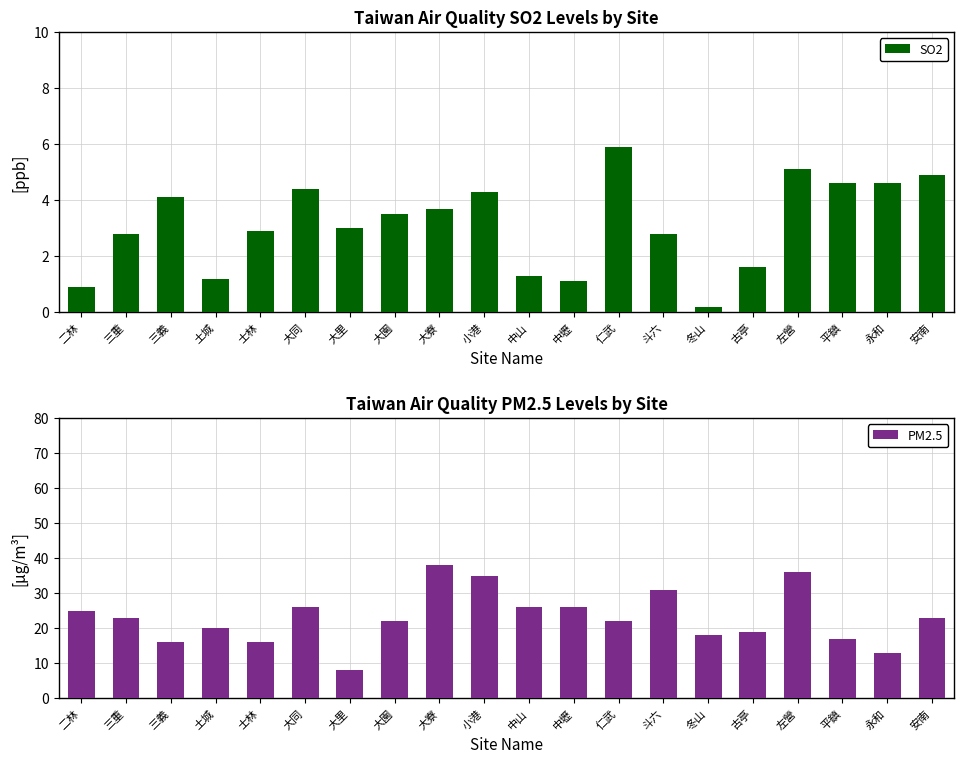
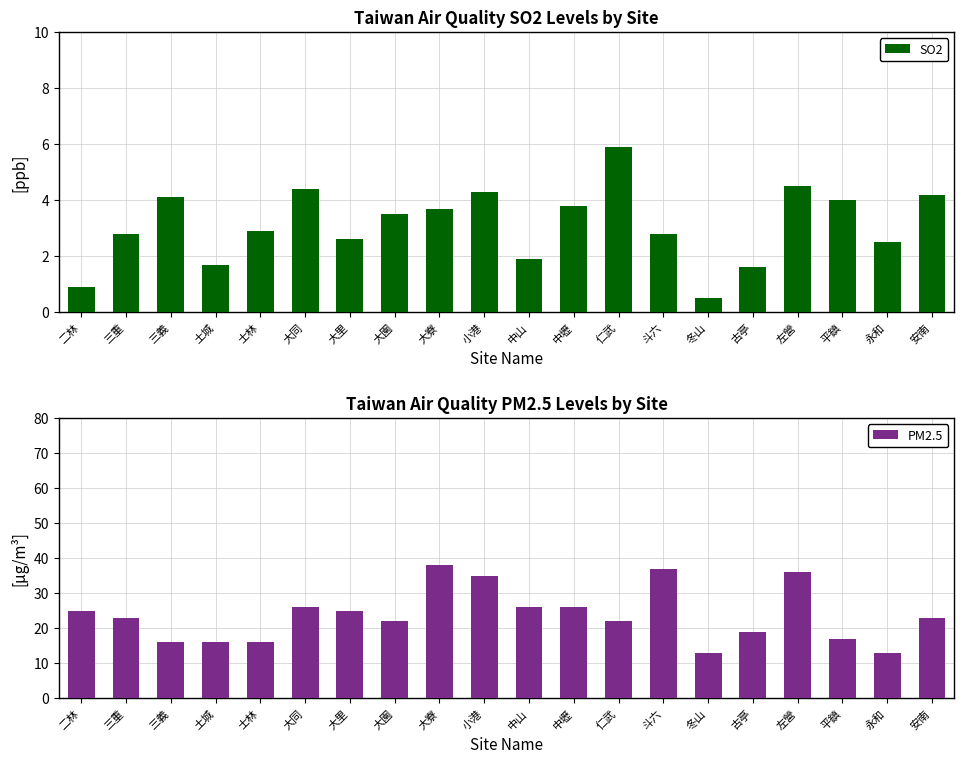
  {
    "Taiwan Air Quality SO2 Levels by Site": {
      "二林": 0.9,
      "三重": 2.8,
      "三義": 4.1,
-     "土城": 1.2,
+     "土城": 1.7,
      "士林": 2.9,
      "大同": 4.4,
-     "大里": 3.0,
+     "大里": 2.6,
      "大園": 3.5,
      "大寮": 3.7,
      "小港": 4.3,
-     "中山": 1.3,
-     "中壢": 1.1,
+     "中山": 1.9,
+     "中壢": 3.8,
      "仁武": 5.9,
      "斗六": 2.8,
-     "冬山": 0.2,
+     "冬山": 0.5,
      "古亭": 1.6,
-     "左營": 5.1,
-     "平鎮": 4.6,
-     "永和": 4.6,
-     "安南": 4.9
+     "左營": 4.5,
+     "平鎮": 4.0,
+     "永和": 2.5,
+     "安南": 4.2
    },
    "Taiwan Air Quality PM2.5 Levels by Site": {
      "二林": 25,
      "三重": 23,
      "三義": 16,
-     "土城": 20,
+     "土城": 16,
      "士林": 16,
      "大同": 26,
-     "大里": 8,
+     "大里": 25,
      "大園": 22,
      "大寮": 38,
      "小港": 35,
      "中山": 26,
      "中壢": 26,
      "仁武": 22,
-     "斗六": 31,
-     "冬山": 18,
+     "斗六": 37,
+     "冬山": 13,
      "古亭": 19,
      "左營": 36,
      "平鎮": 17,
      "永和": 13,
      "安南": 23
    }
  }
